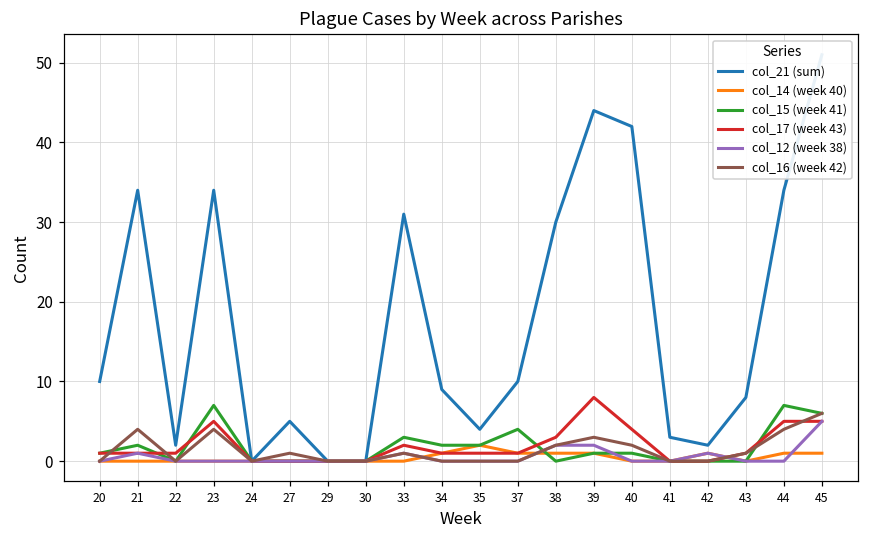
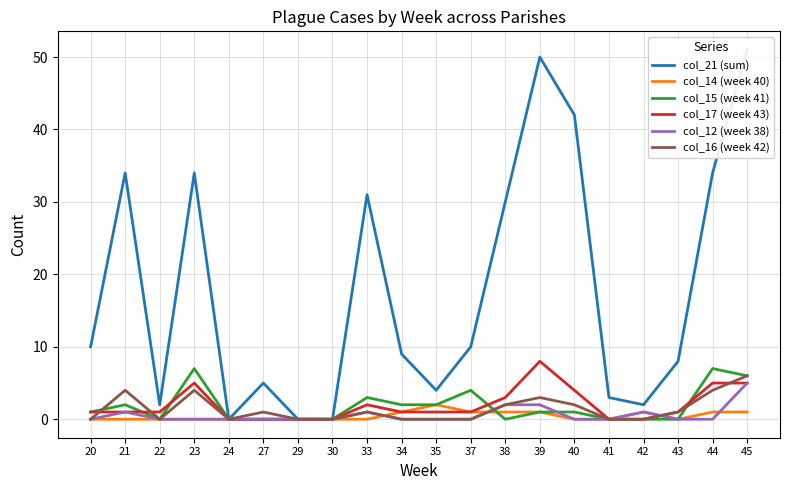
  {
    "col_21 (sum)": {
      "20": 10,
      "21": 34,
      "22": 2,
      "23": 34,
      "27": 5,
      "33": 31,
      "34": 9,
      "35": 4,
      "37": 10,
      "38": 30,
-     "39": 44,
+     "39": 50,
      "40": 42,
      "41": 3,
      "42": 2,
      "43": 8,
      "44": 34
    },
    "col_14 (week 40)": {
      "21": 0,
      "33": 0,
      "38": 1,
      "44": 1,
      "45": 1
    },
    "col_15 (week 41)": {
      "21": 2,
      "23": 7,
      "33": 3,
      "34": 2,
      "37": 4,
      "38": 0,
      "40": 1,
      "44": 7
    },
    "col_17 (week 43)": {
      "22": 1,
      "23": 5,
      "33": 2,
      "35": 1,
      "38": 3,
      "39": 8,
      "40": 4,
      "44": 5
    },
    "col_12 (week 38)": {
      "39": 2,
      "44": 0
    },
    "col_16 (week 42)": {
      "21": 4,
      "23": 4,
      "27": 1,
      "39": 3,
      "40": 2,
      "44": 4
    }
  }
